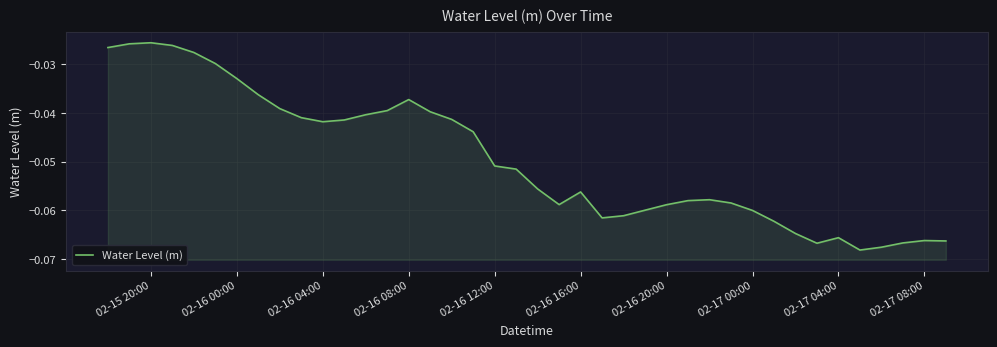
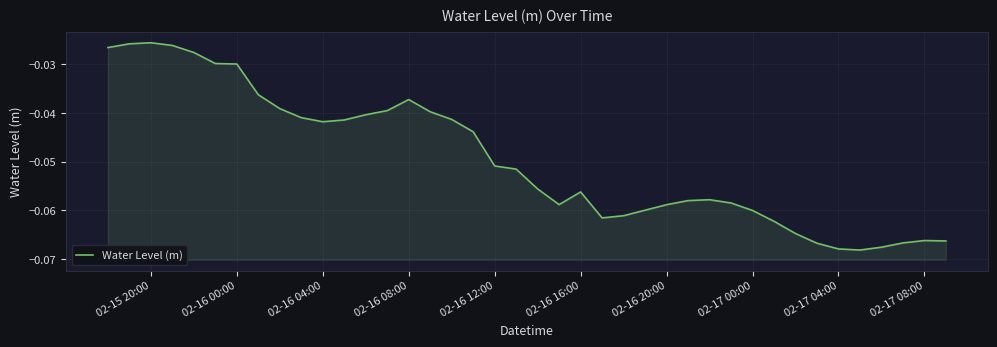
  {
    "02-15 20:00": -0.026,
-   "02-16 00:00": -0.033,
+   "02-16 00:00": -0.030,
    "02-16 04:00": -0.042,
    "02-16 08:00": -0.037,
    "02-16 12:00": -0.051,
    "02-16 16:00": -0.056,
    "02-16 20:00": -0.059,
    "02-17 00:00": -0.060,
-   "02-17 04:00": -0.066,
+   "02-17 04:00": -0.068,
    "02-17 08:00": -0.066
  }
